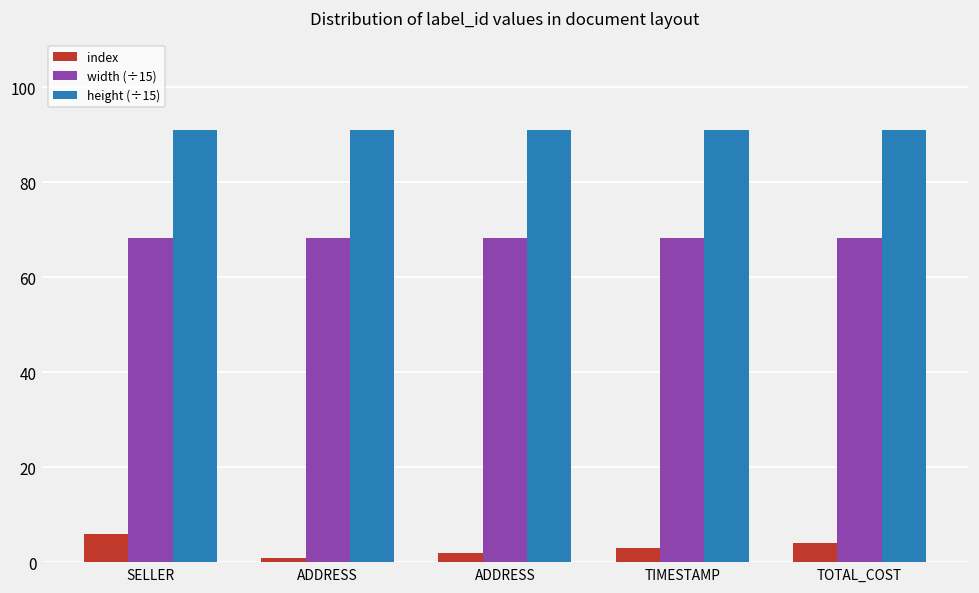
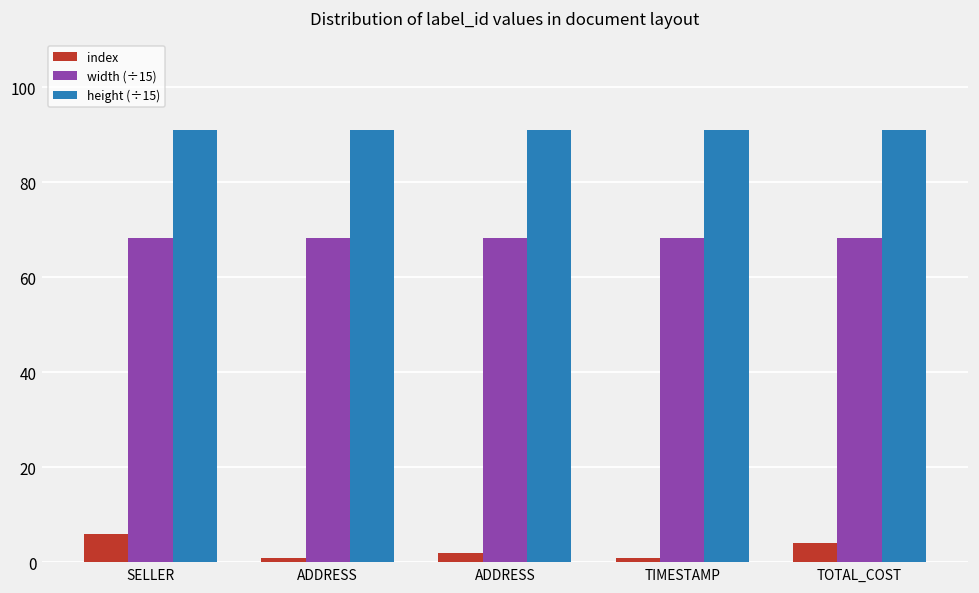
  {
    "index": {
      "SELLER": 6,
-     "TIMESTAMP": 3,
+     "TIMESTAMP": 1,
      "TOTAL_COST": 4
    },
    "width (÷15)": {
      "SELLER": 68,
      "TIMESTAMP": 68,
      "TOTAL_COST": 68
    },
    "height (÷15)": {
      "SELLER": 91,
      "TIMESTAMP": 91,
      "TOTAL_COST": 91
    }
  }
